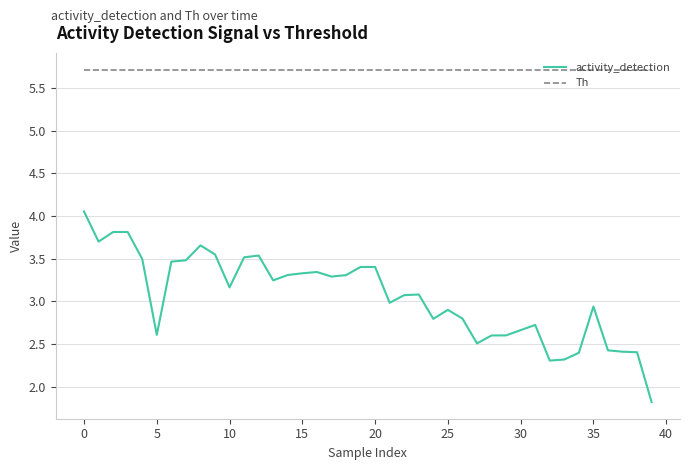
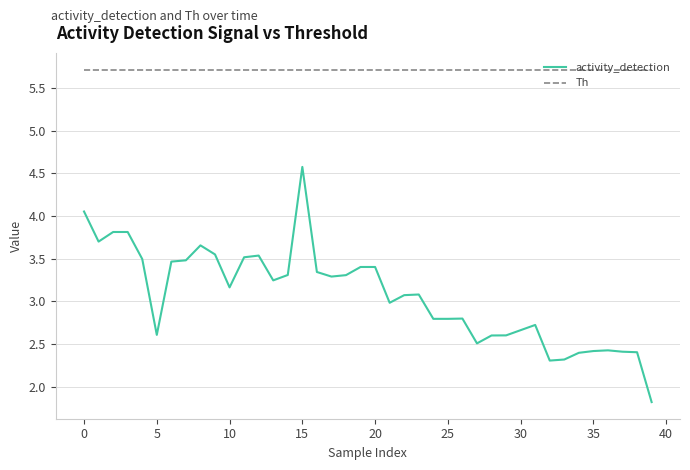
  {
    "activity_detection": {
      "0": 4.1,
      "5": 2.6,
      "10": 3.2,
-     "15": 3.3,
+     "15": 4.6,
      "20": 3.4,
-     "25": 2.9,
+     "25": 2.8,
      "30": 2.7,
-     "35": 2.9
+     "35": 2.4
    },
    "Th": {
      "0": 5.7,
      "5": 5.7,
      "10": 5.7,
      "15": 5.7,
      "20": 5.7,
      "25": 5.7,
      "30": 5.7,
      "35": 5.7
    }
  }
